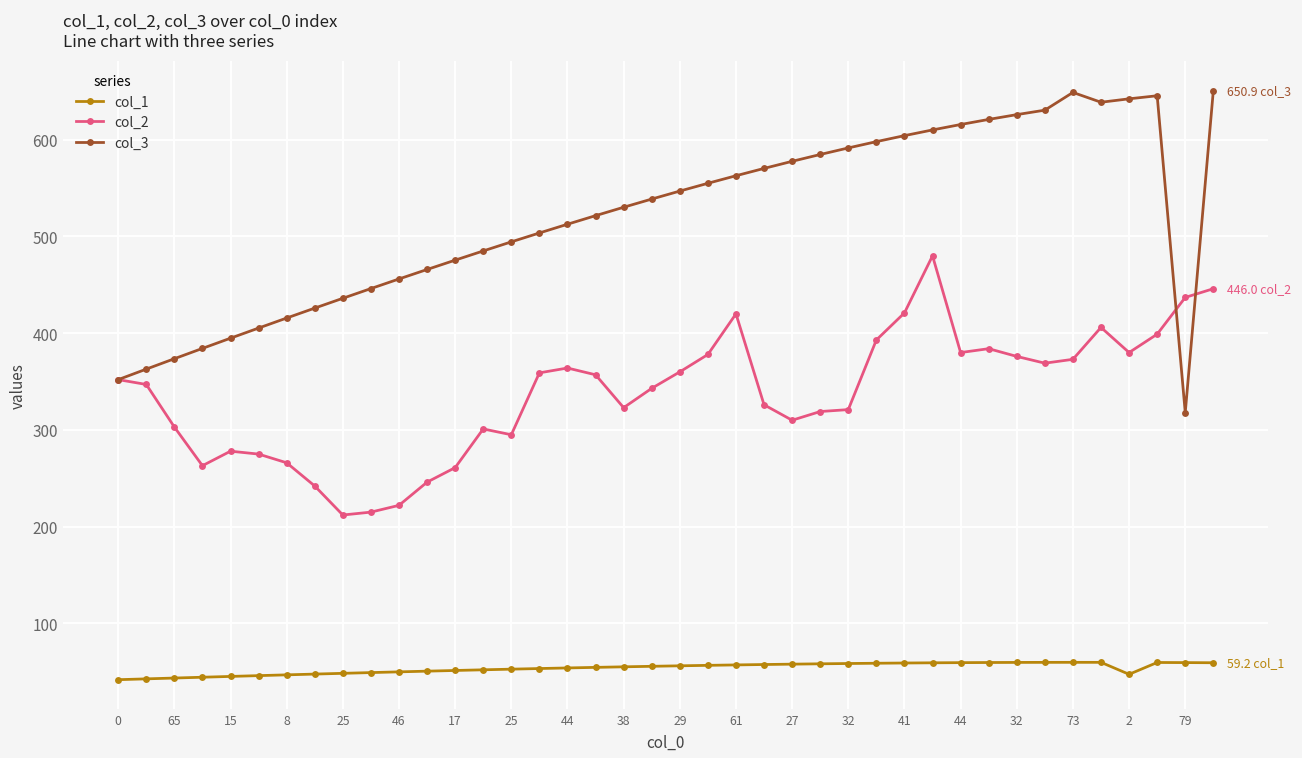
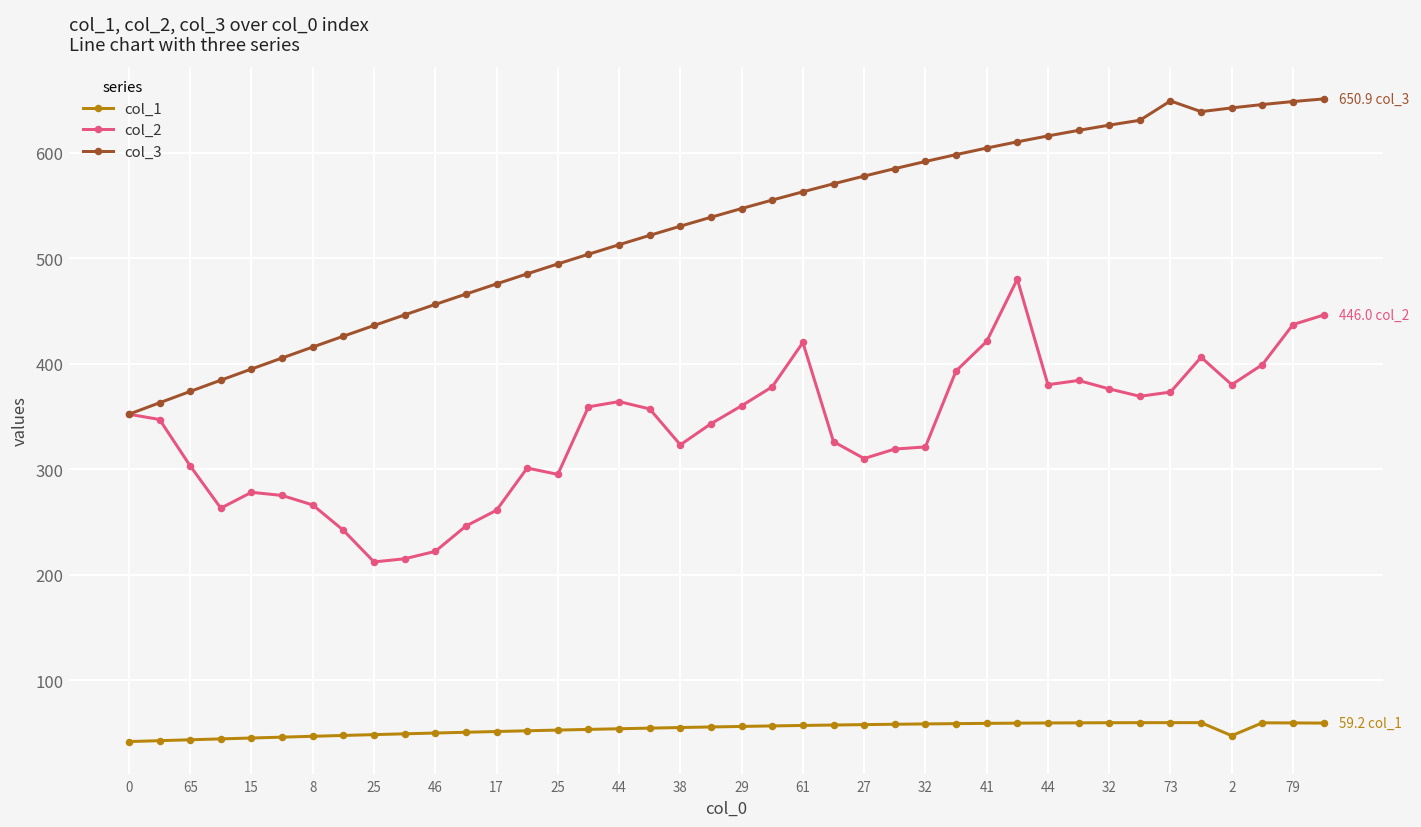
  {
    "col_1": {
      "0": 40,
      "65": 40,
      "8": 50,
      "46": 50,
      "38": 60,
      "61": 60,
      "41": 60,
      "73": 60,
      "2": 50,
      "79": 60
    },
    "col_2": {
      "65": 300,
      "8": 270,
      "46": 220,
      "38": 320,
      "61": 420,
      "41": 420,
      "73": 370,
      "2": 380,
      "79": 440
    },
    "col_3": {
      "65": 370,
      "8": 420,
      "46": 460,
      "38": 530,
      "61": 560,
      "41": 600,
      "73": 650,
      "2": 640,
-     "79": 320
+     "79": 650
    }
  }
